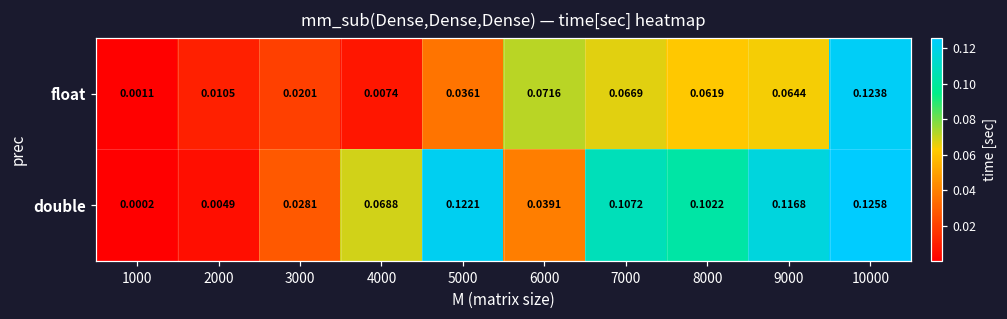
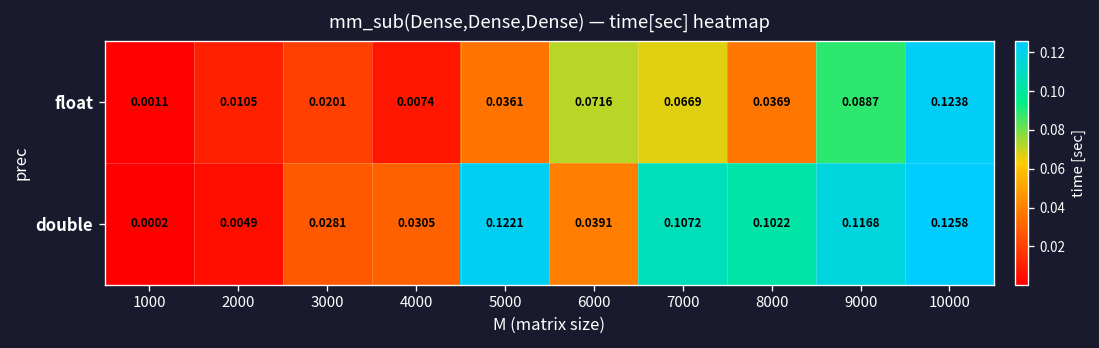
  {
    "float": {
      "1000": 0.0011,
      "2000": 0.0105,
      "3000": 0.0201,
      "4000": 0.0074,
      "5000": 0.0361,
      "6000": 0.0716,
      "7000": 0.0669,
-     "8000": 0.0619,
-     "9000": 0.0644,
+     "8000": 0.0369,
+     "9000": 0.0887,
      "10000": 0.1238
    },
    "double": {
      "1000": 0.0002,
      "2000": 0.0049,
      "3000": 0.0281,
-     "4000": 0.0688,
+     "4000": 0.0305,
      "5000": 0.1221,
      "6000": 0.0391,
      "7000": 0.1072,
      "8000": 0.1022,
      "9000": 0.1168,
      "10000": 0.1258
    }
  }
